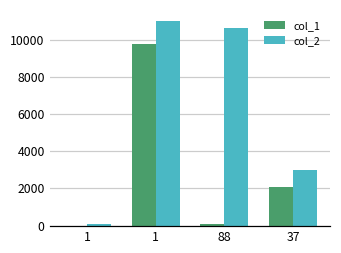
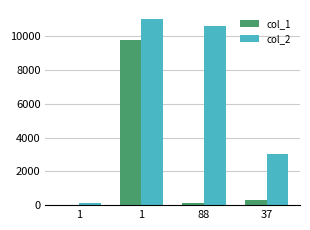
  {
    "col_1": {
-     "37": 2100
+     "37": 300
    },
    "col_2": {
      "88": 10600,
      "37": 3000
    }
  }
